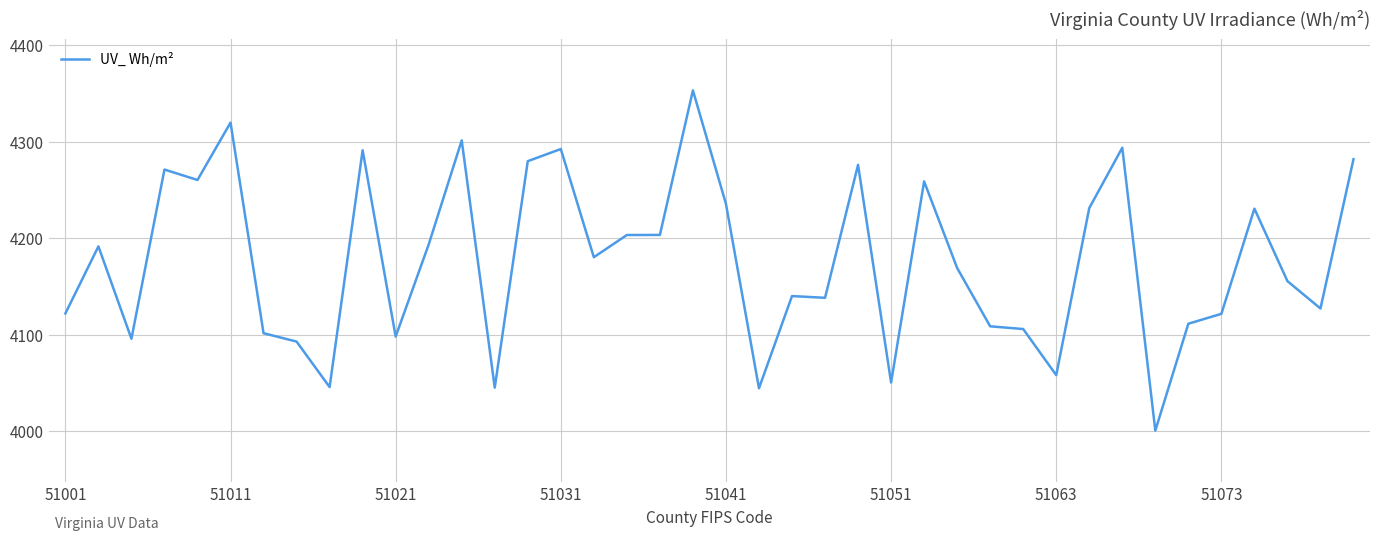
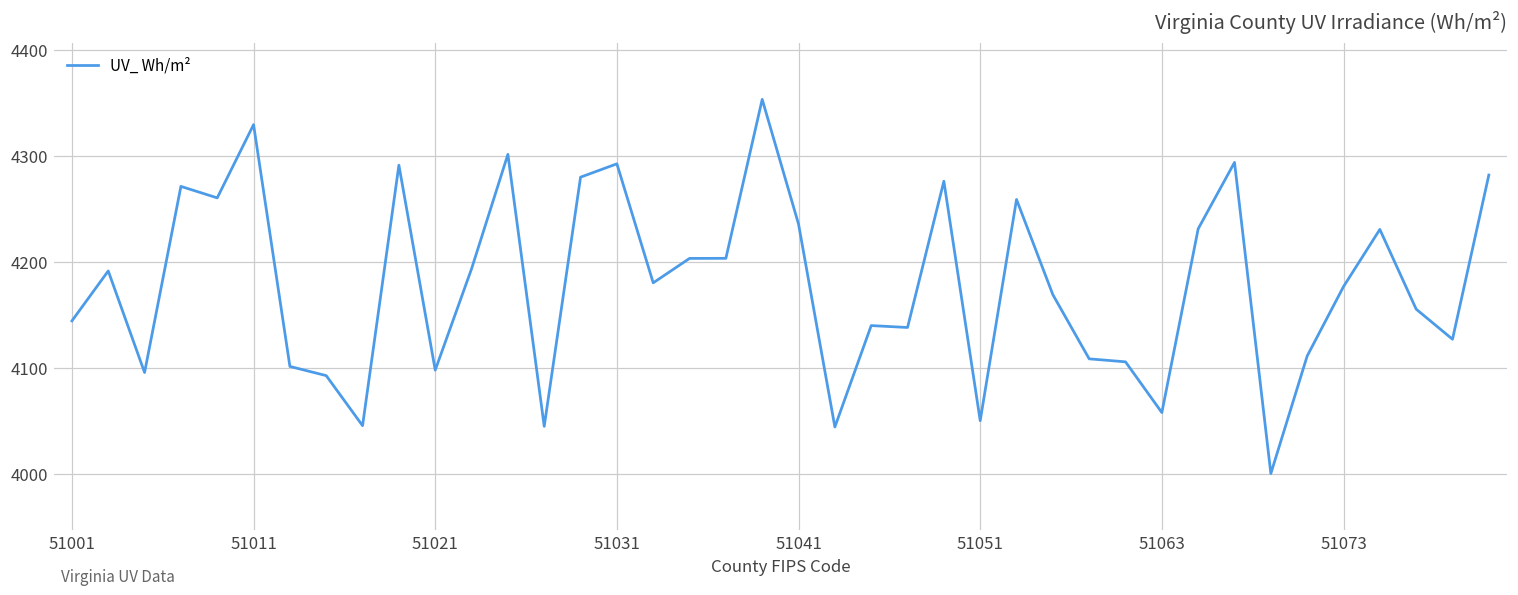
  {
-   "51001": 4120,
-   "51011": 4320,
+   "51001": 4140,
+   "51011": 4330,
    "51021": 4100,
    "51031": 4290,
    "51041": 4240,
    "51051": 4050,
    "51063": 4060,
-   "51073": 4120
+   "51073": 4180
  }
